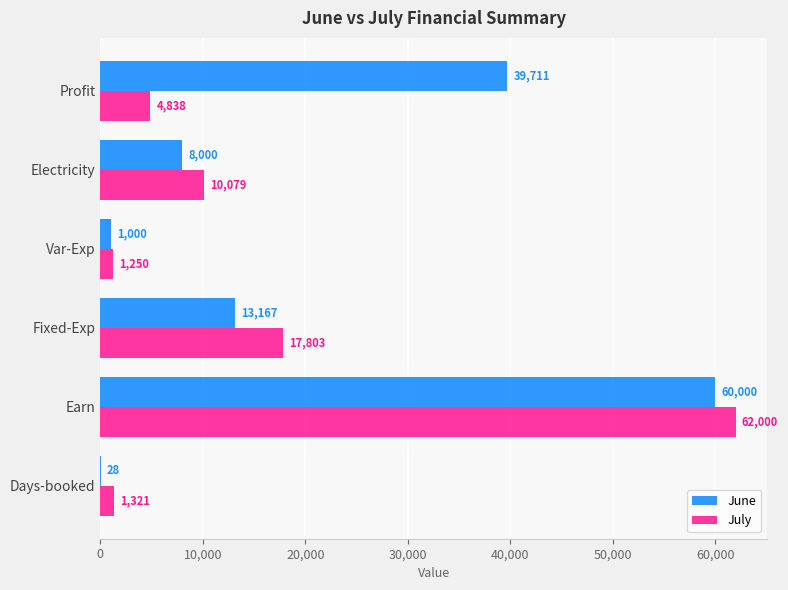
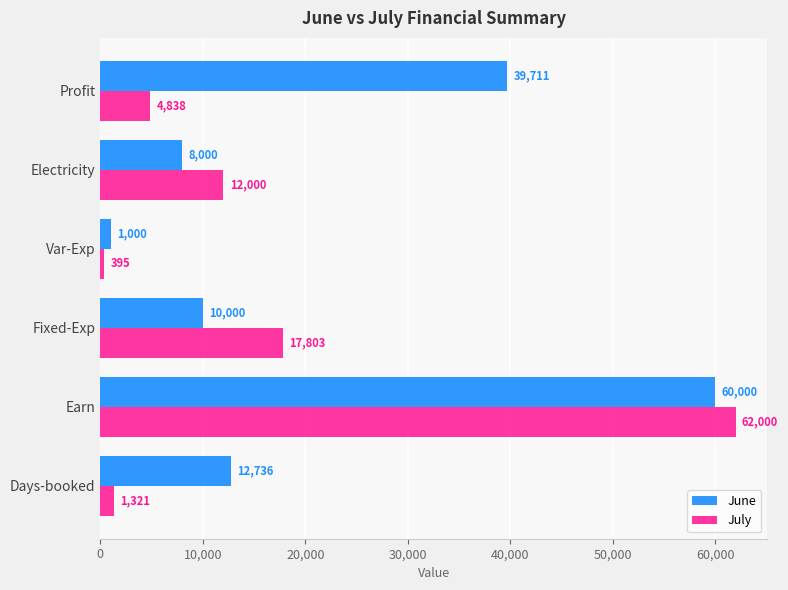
  {
    "June": {
      "Profit": "39,711",
      "Electricity": "8,000",
      "Var-Exp": "1,000",
-     "Fixed-Exp": "13,167",
+     "Fixed-Exp": "10,000",
      "Earn": "60,000",
-     "Days-booked": "28"
+     "Days-booked": "12,736"
    },
    "July": {
      "Profit": "4,838",
-     "Electricity": "10,079",
-     "Var-Exp": "1,250",
+     "Electricity": "12,000",
+     "Var-Exp": "395",
      "Fixed-Exp": "17,803",
      "Earn": "62,000",
      "Days-booked": "1,321"
    }
  }
